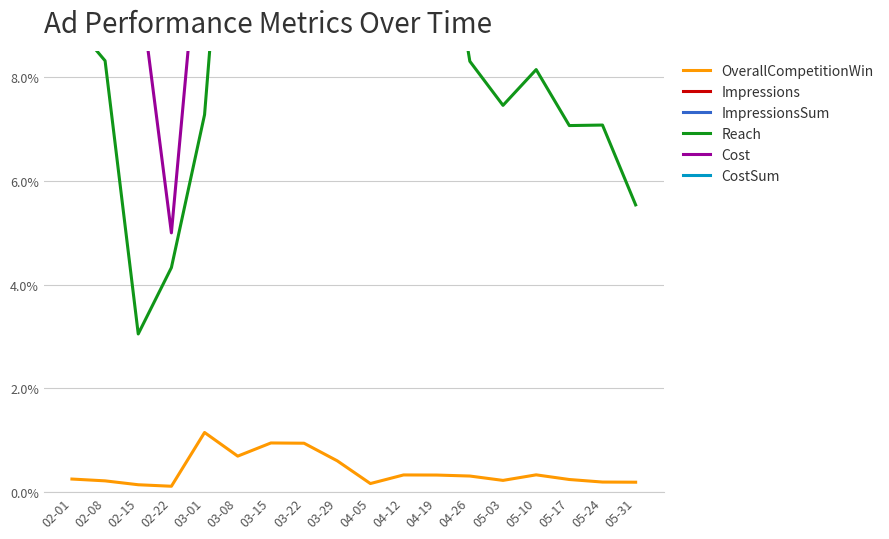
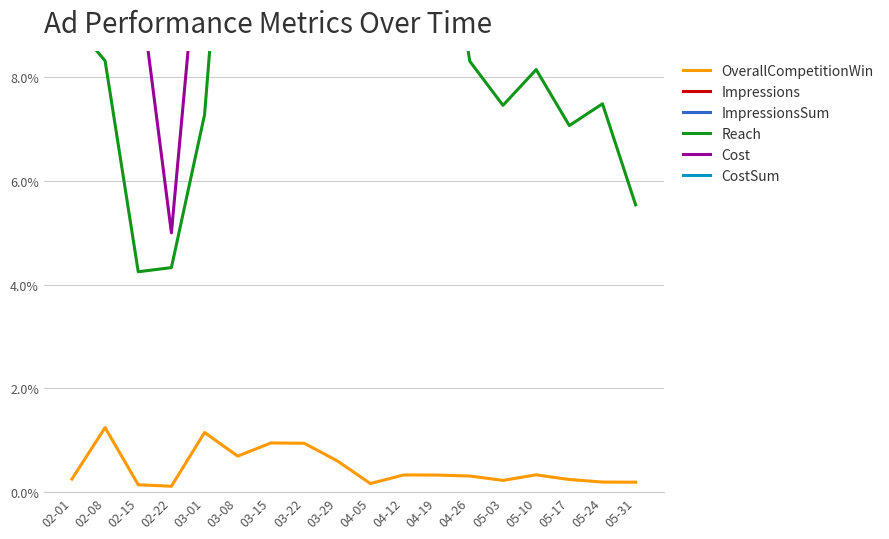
  {
    "OverallCompetitionWin": {
      "02-01": "0.3%",
-     "02-08": "0.2%",
+     "02-08": "1.2%",
      "02-15": "0.1%",
      "02-22": "0.1%",
      "03-01": "1.1%",
      "03-08": "0.7%",
      "03-15": "0.9%",
      "03-22": "0.9%",
      "03-29": "0.6%",
      "04-05": "0.2%",
      "04-12": "0.3%",
      "04-19": "0.3%",
      "04-26": "0.3%",
      "05-03": "0.2%",
      "05-10": "0.3%",
      "05-17": "0.2%",
      "05-24": "0.2%",
      "05-31": "0.2%"
    },
    "Reach": {
      "02-08": "8.3%",
-     "02-15": "3.1%",
+     "02-15": "4.3%",
      "02-22": "4.3%",
      "03-01": "7.3%",
      "04-26": "8.3%",
      "05-03": "7.5%",
      "05-10": "8.2%",
      "05-17": "7.1%",
-     "05-24": "7.1%",
+     "05-24": "7.5%",
      "05-31": "5.5%"
    },
    "Cost": {
      "02-22": "5.0%"
    }
  }
